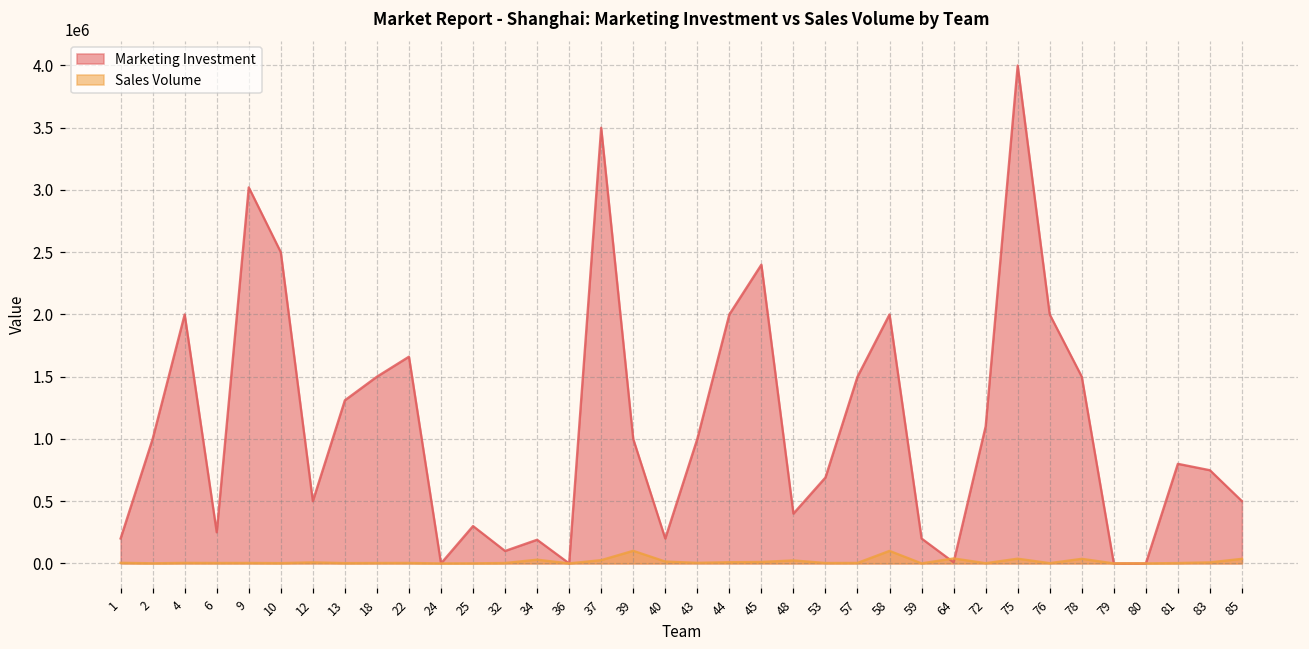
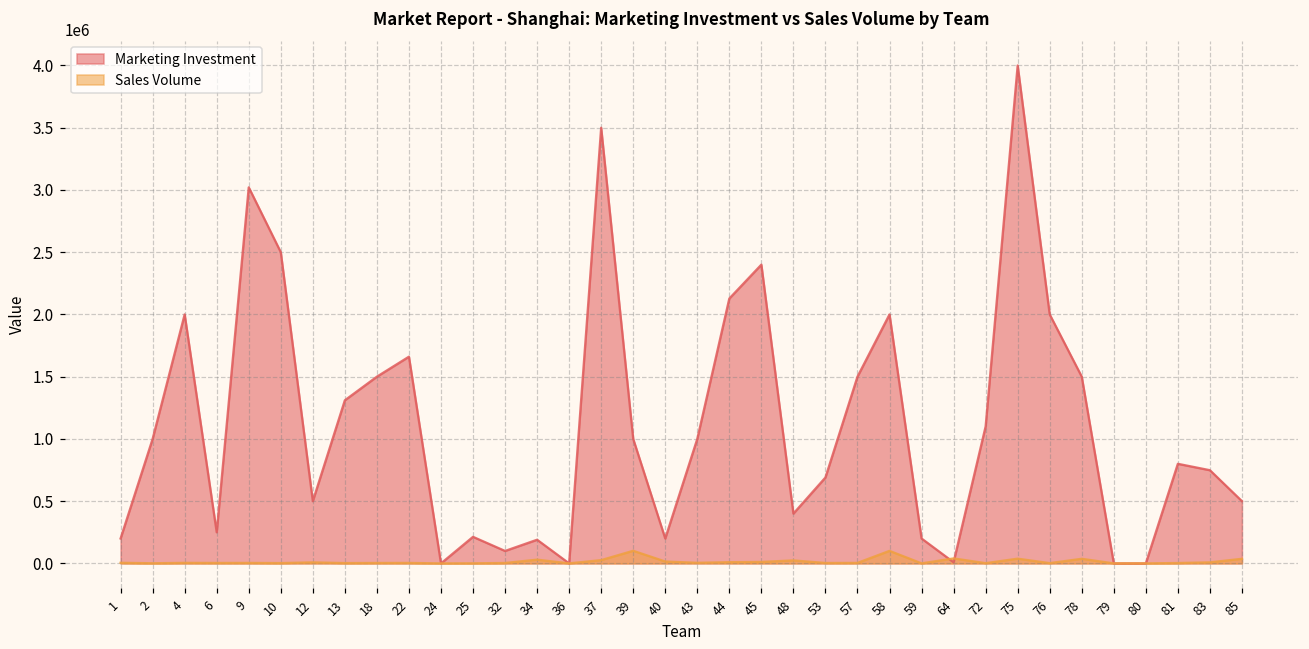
  {
    "Marketing Investment": {
      "1": 200000,
      "2": 1000000,
      "4": 2000000,
      "6": 250000,
      "9": 3020000,
      "10": 2500000,
      "12": 500000,
      "13": 1310000,
      "18": 1500000,
      "22": 1660000,
-     "25": 300000,
+     "25": 210000,
      "32": 100000,
      "34": 190000,
      "37": 3500000,
      "39": 1000000,
      "40": 200000,
      "43": 1000000,
-     "44": 2000000,
+     "44": 2130000,
      "45": 2400000,
      "48": 400000,
      "53": 690000,
      "57": 1500000,
      "58": 2000000,
      "59": 200000,
      "64": 10000,
      "72": 1100000,
      "75": 4000000,
      "76": 2000000,
      "78": 1500000,
      "81": 800000,
      "83": 750000,
      "85": 500000
    },
    "Sales Volume": {
      "1": 0,
      "2": 0,
      "4": 0,
      "6": 0,
      "9": 0,
      "10": 0,
      "12": 10000,
      "13": 0,
      "18": 0,
      "22": 0,
      "25": 0,
      "32": 0,
      "34": 30000,
      "37": 30000,
      "39": 100000,
      "40": 20000,
      "43": 0,
      "44": 10000,
      "45": 10000,
      "48": 20000,
      "53": 0,
      "57": 0,
      "58": 100000,
      "59": 0,
      "64": 40000,
      "72": 0,
      "75": 40000,
      "76": 0,
      "78": 40000,
      "81": 0,
      "83": 10000,
      "85": 40000
    }
  }
